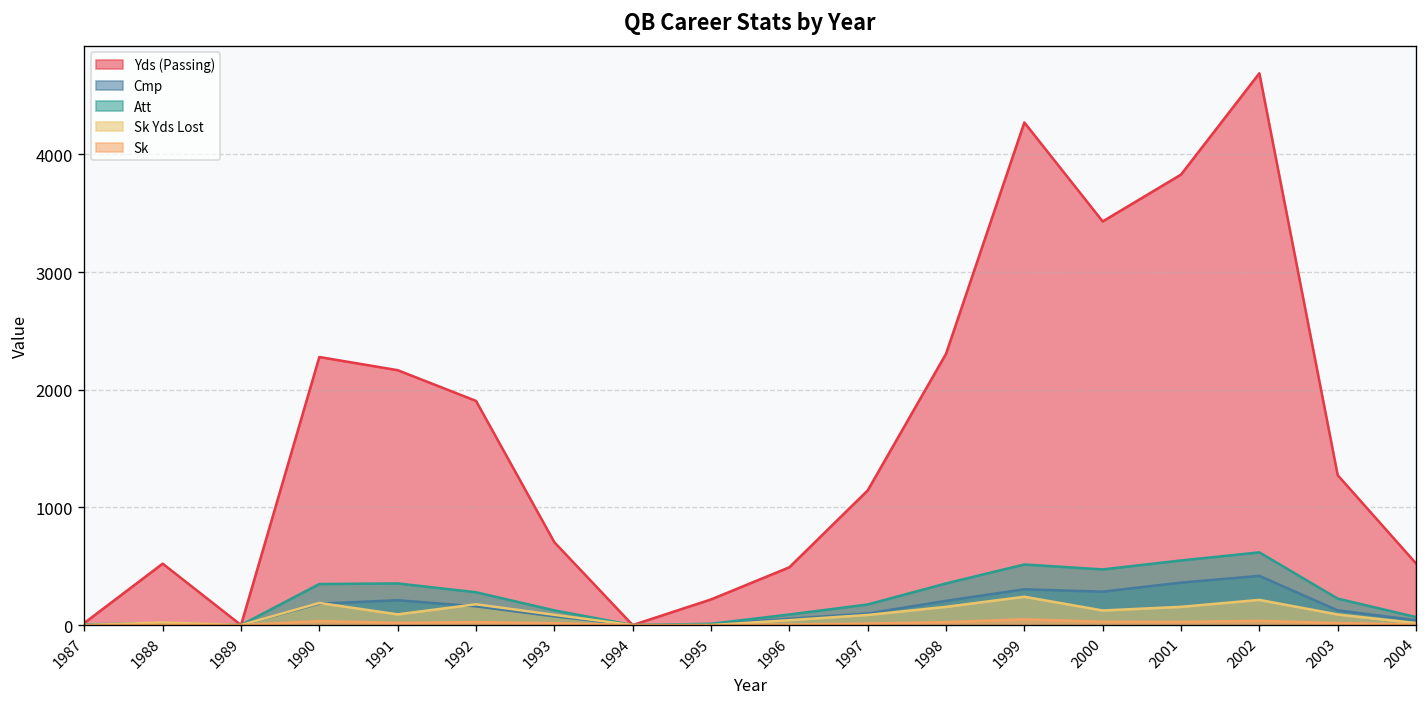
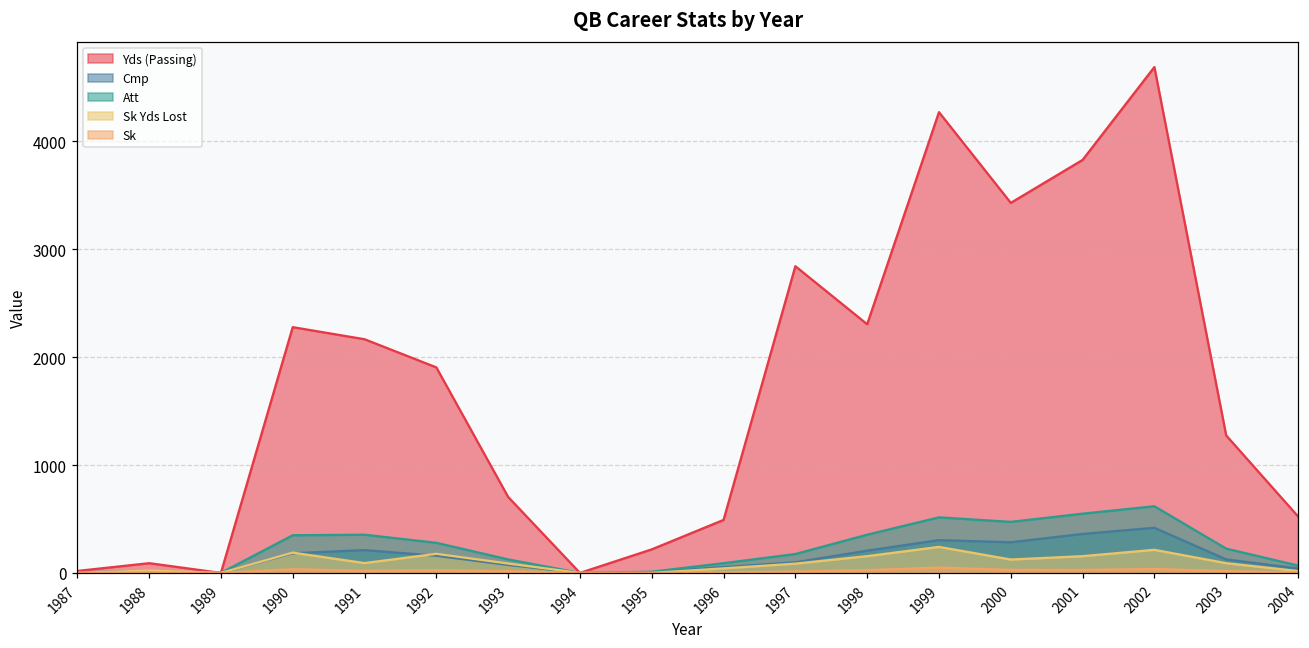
  {
    "Yds (Passing)": {
-     "1988": 500,
+     "1988": 100,
      "1990": 2300,
      "1991": 2200,
      "1992": 1900,
      "1993": 700,
      "1995": 200,
      "1996": 500,
-     "1997": 1100,
+     "1997": 2800,
      "1998": 2300,
      "1999": 4300,
      "2000": 3400,
      "2001": 3800,
      "2002": 4700,
      "2003": 1300,
      "2004": 500
    }
  }
